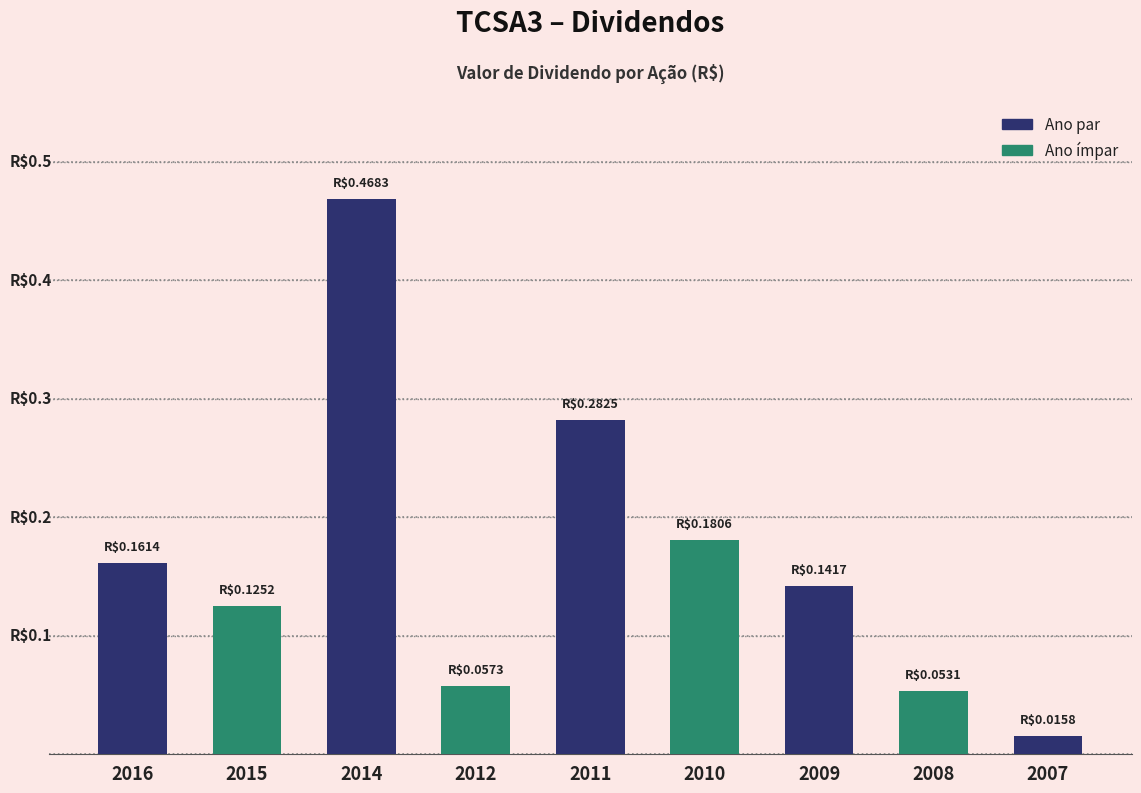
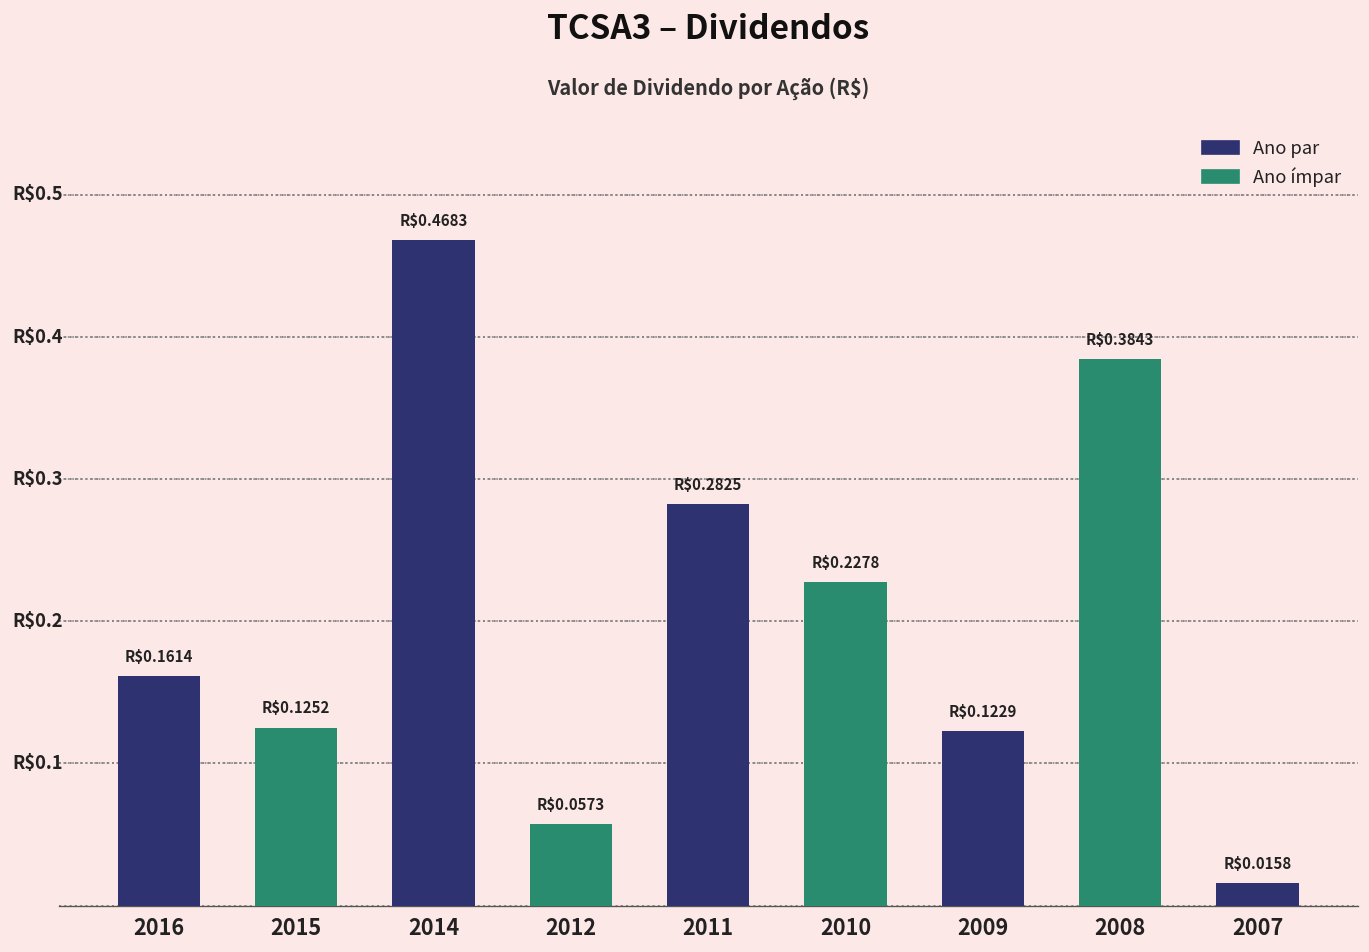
  {
    "2016": "$0.1614",
    "2015": "$0.1252",
    "2014": "$0.4683",
    "2012": "$0.0573",
    "2011": "$0.2825",
-   "2010": "$0.1806",
-   "2009": "$0.1417",
-   "2008": "$0.0531",
+   "2010": "$0.2278",
+   "2009": "$0.1229",
+   "2008": "$0.3843",
    "2007": "$0.0158"
  }
